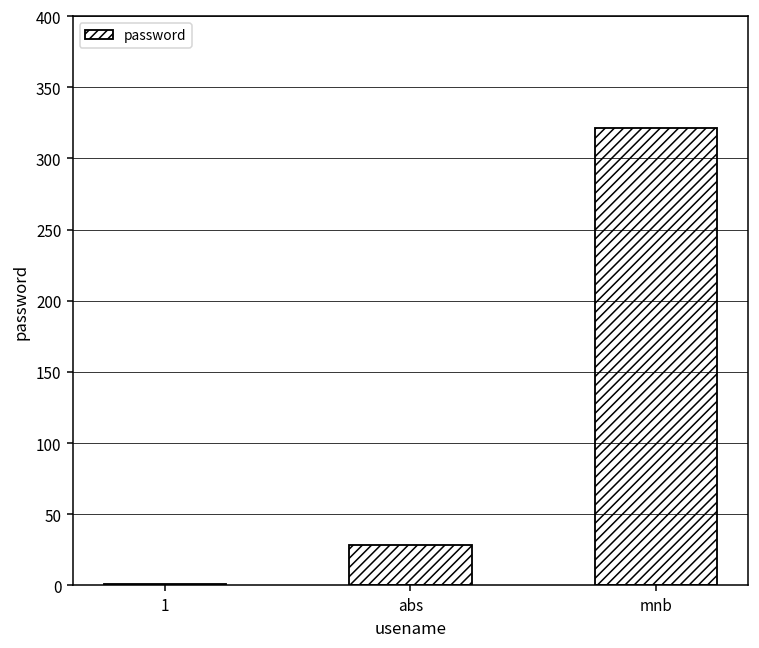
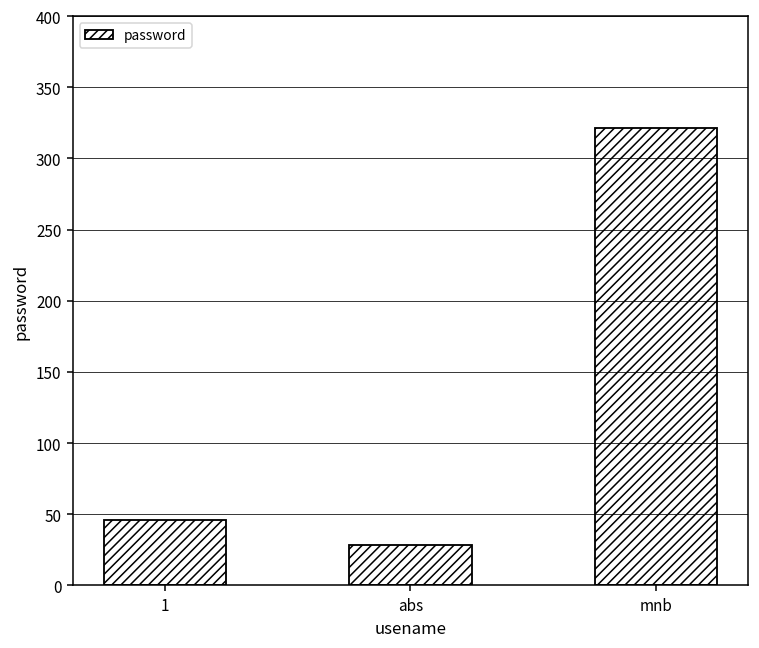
  {
-   "1": 1,
+   "1": 46,
    "abs": 28,
    "mnb": 321
  }
